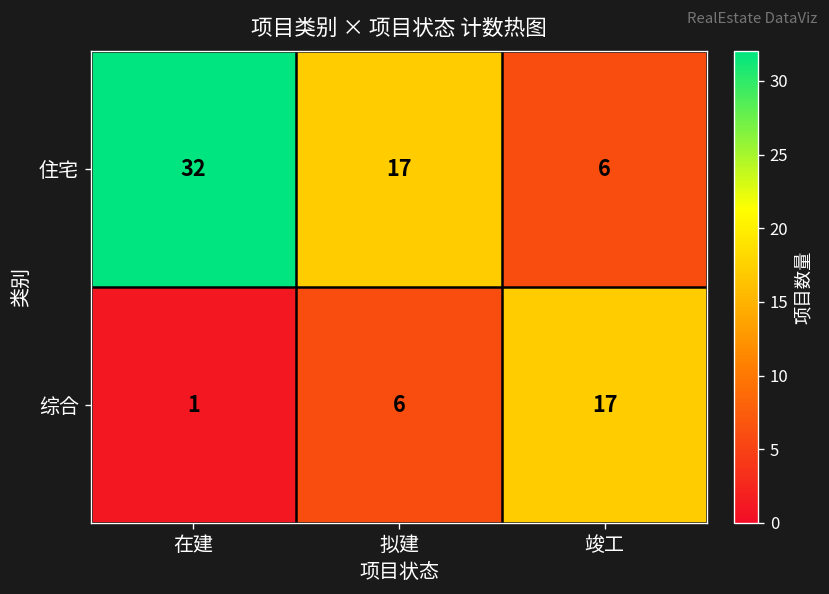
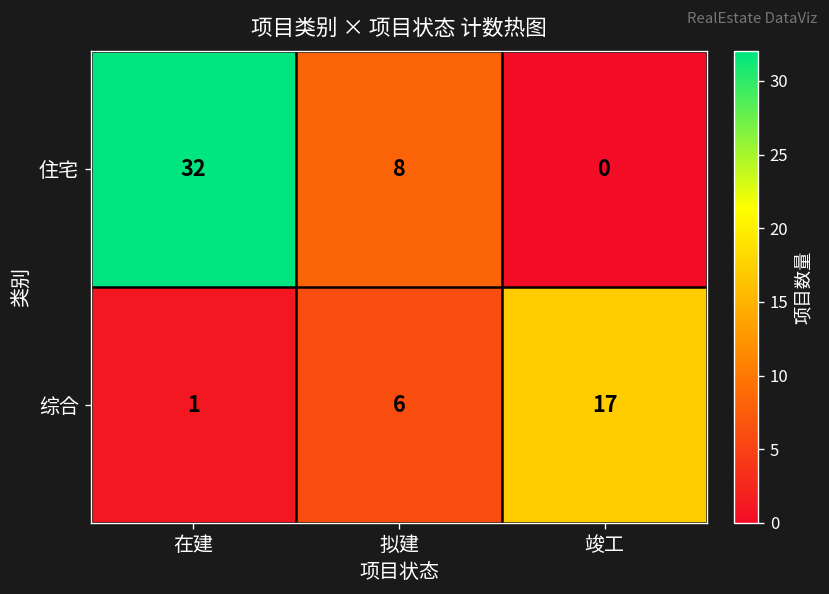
  {
    "住宅": {
      "在建": 32,
-     "拟建": 17,
-     "竣工": 6
+     "拟建": 8,
+     "竣工": 0
    },
    "综合": {
      "在建": 1,
      "拟建": 6,
      "竣工": 17
    }
  }
